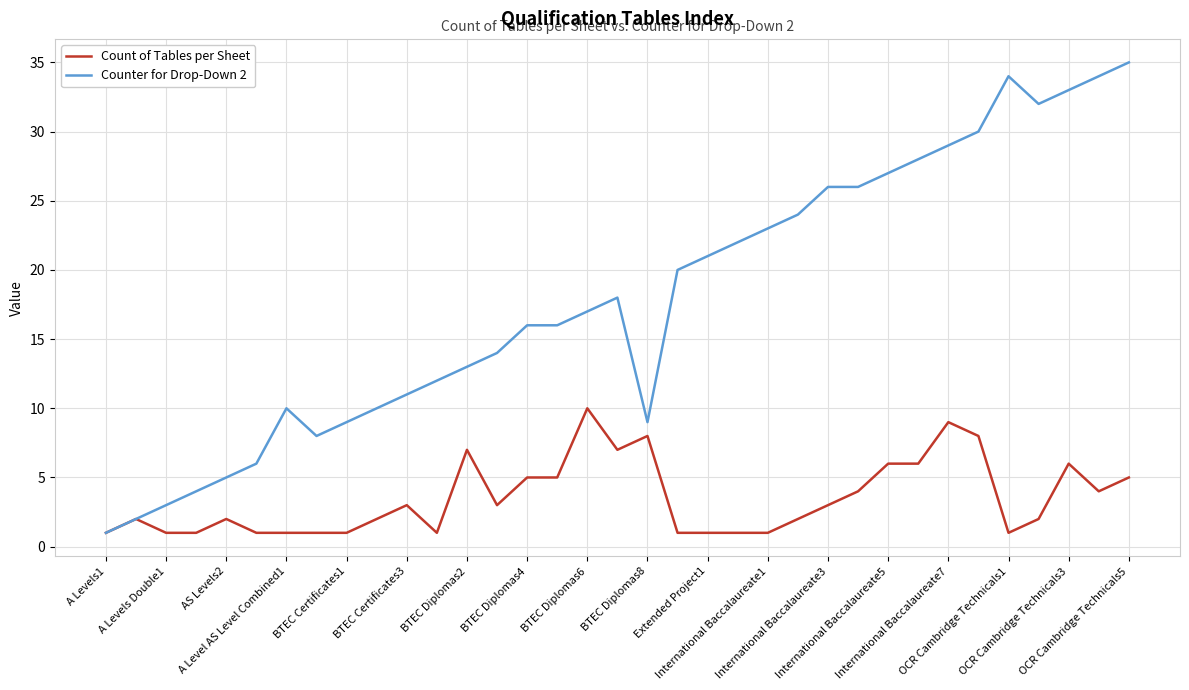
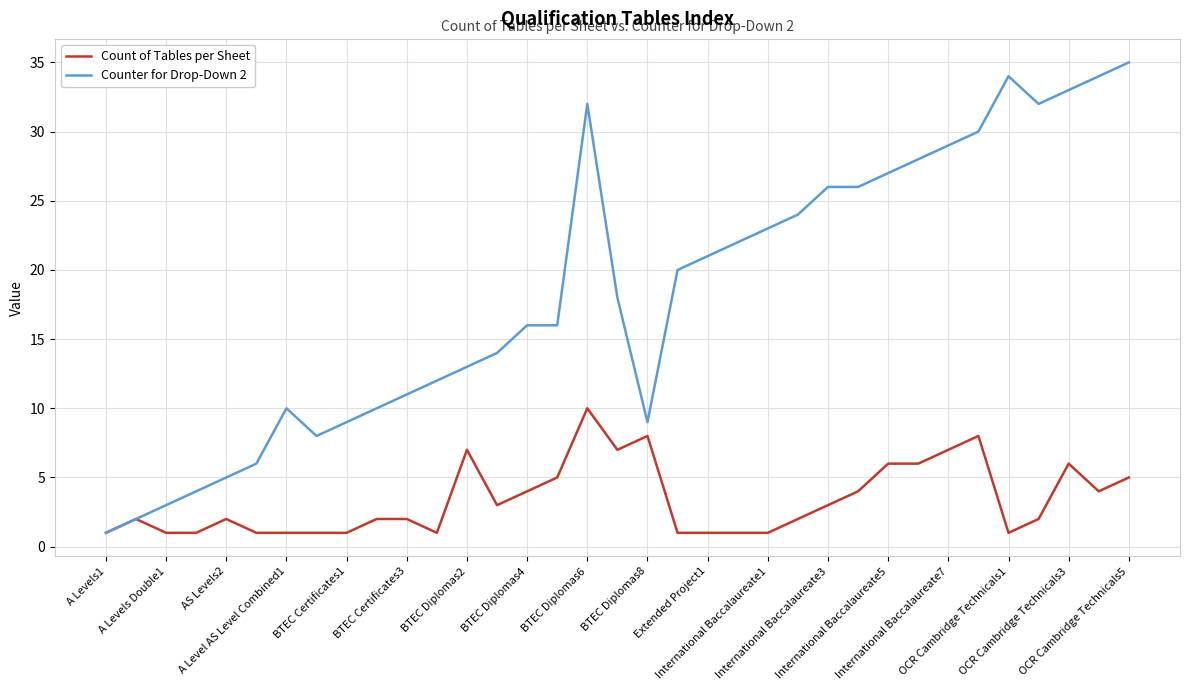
  {
    "Count of Tables per Sheet": {
      "A Levels Double1": 1,
      "AS Levels2": 2,
      "A Level AS Level Combined1": 1,
      "BTEC Certificates1": 1,
-     "BTEC Certificates3": 3,
+     "BTEC Certificates3": 2,
      "BTEC Diplomas2": 7,
-     "BTEC Diplomas4": 5,
+     "BTEC Diplomas4": 4,
      "BTEC Diplomas6": 10,
      "BTEC Diplomas8": 8,
      "Extended Project1": 1,
      "International Baccalaureate1": 1,
      "International Baccalaureate3": 3,
      "International Baccalaureate5": 6,
-     "International Baccalaureate7": 9,
+     "International Baccalaureate7": 7,
      "OCR Cambridge Technicals1": 1,
      "OCR Cambridge Technicals3": 6,
      "OCR Cambridge Technicals5": 5
    },
    "Counter for Drop-Down 2": {
      "A Levels Double1": 3,
      "AS Levels2": 5,
      "A Level AS Level Combined1": 10,
      "BTEC Certificates1": 9,
      "BTEC Certificates3": 11,
      "BTEC Diplomas2": 13,
      "BTEC Diplomas4": 16,
-     "BTEC Diplomas6": 17,
+     "BTEC Diplomas6": 32,
      "BTEC Diplomas8": 9,
      "Extended Project1": 21,
      "International Baccalaureate1": 23,
      "International Baccalaureate3": 26,
      "International Baccalaureate5": 27,
      "International Baccalaureate7": 29,
      "OCR Cambridge Technicals1": 34,
      "OCR Cambridge Technicals3": 33,
      "OCR Cambridge Technicals5": 35
    }
  }
